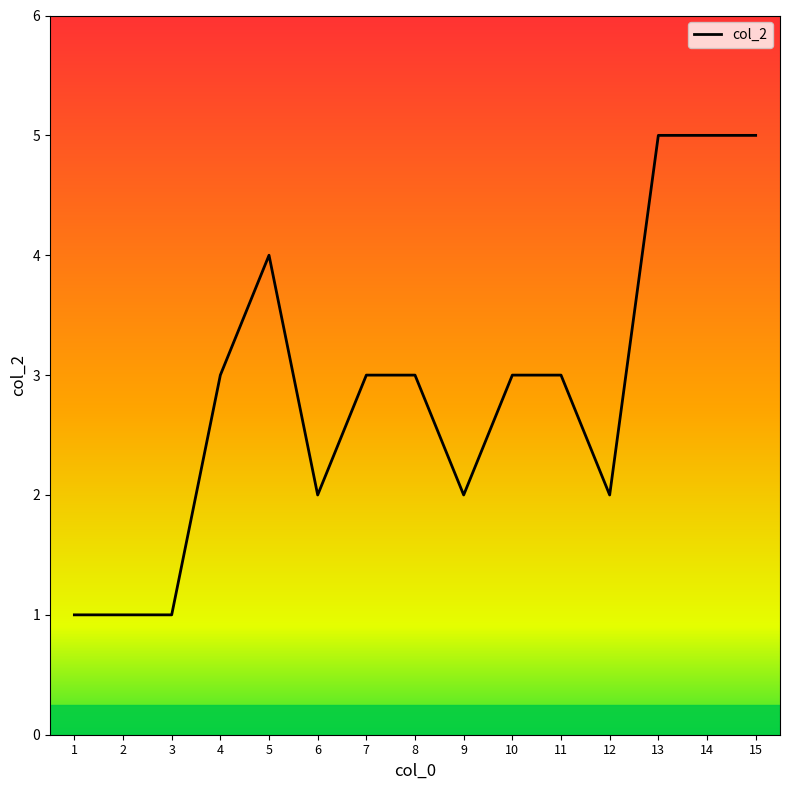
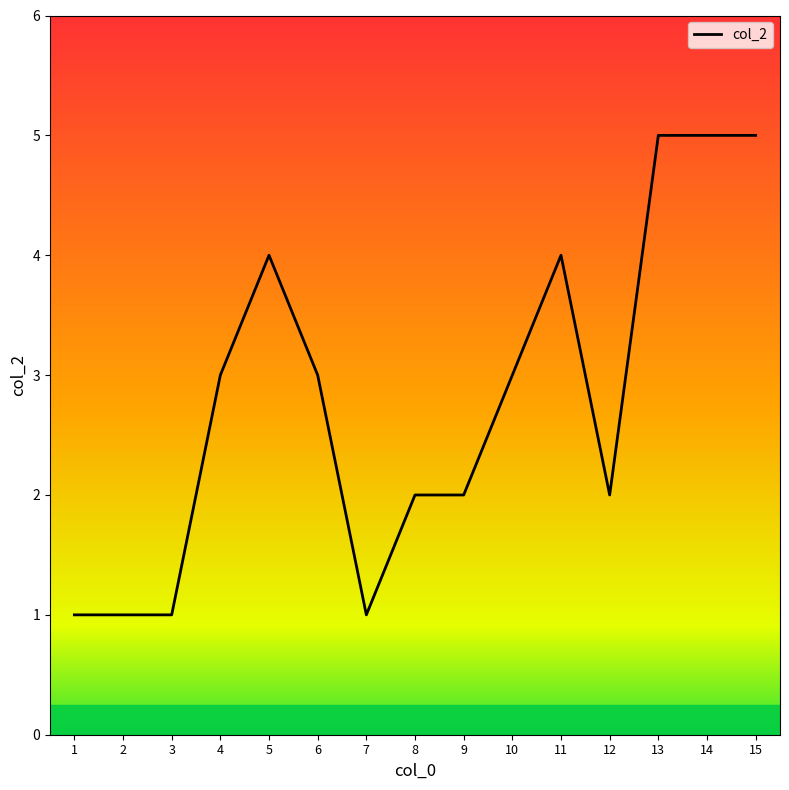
  {
    "1": 1,
    "2": 1,
    "3": 1,
    "4": 3,
    "5": 4,
-   "6": 2,
-   "7": 3,
-   "8": 3,
+   "6": 3,
+   "7": 1,
+   "8": 2,
    "9": 2,
    "10": 3,
-   "11": 3,
+   "11": 4,
    "12": 2,
    "13": 5,
    "14": 5,
    "15": 5
  }
